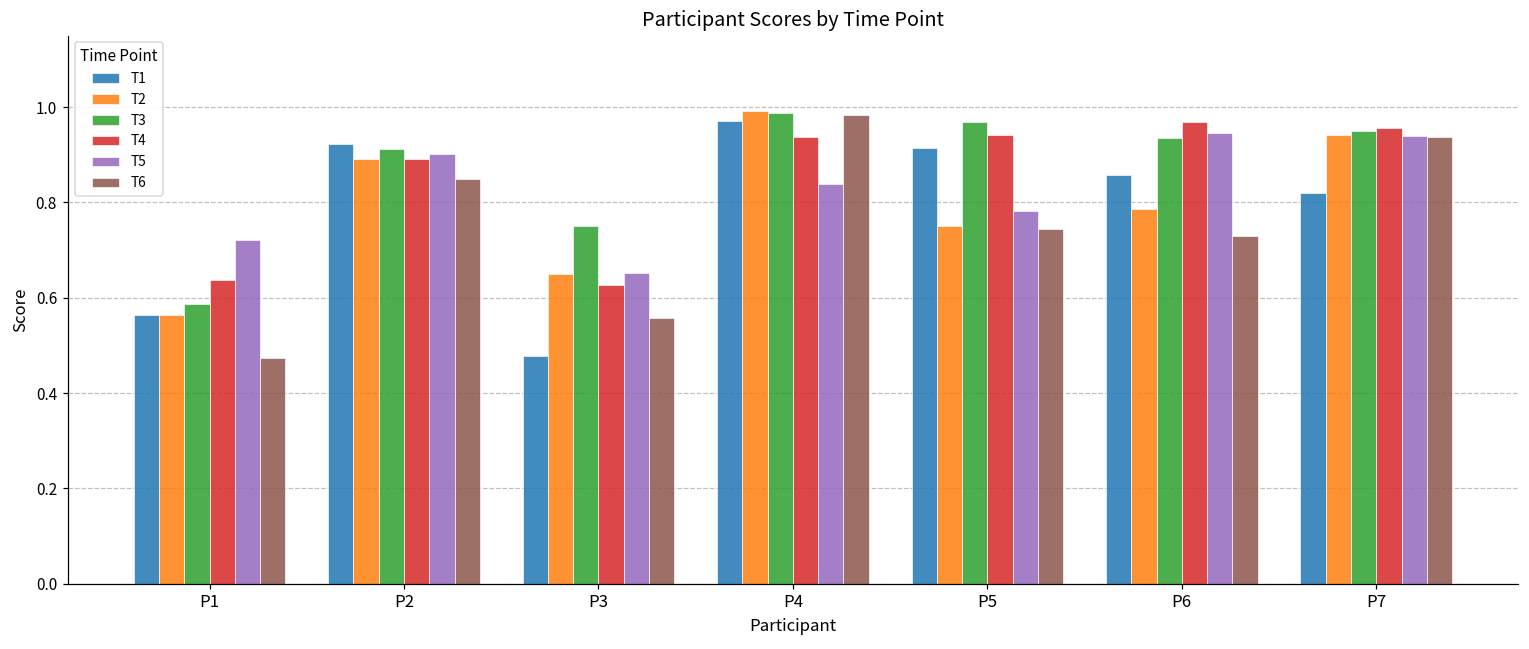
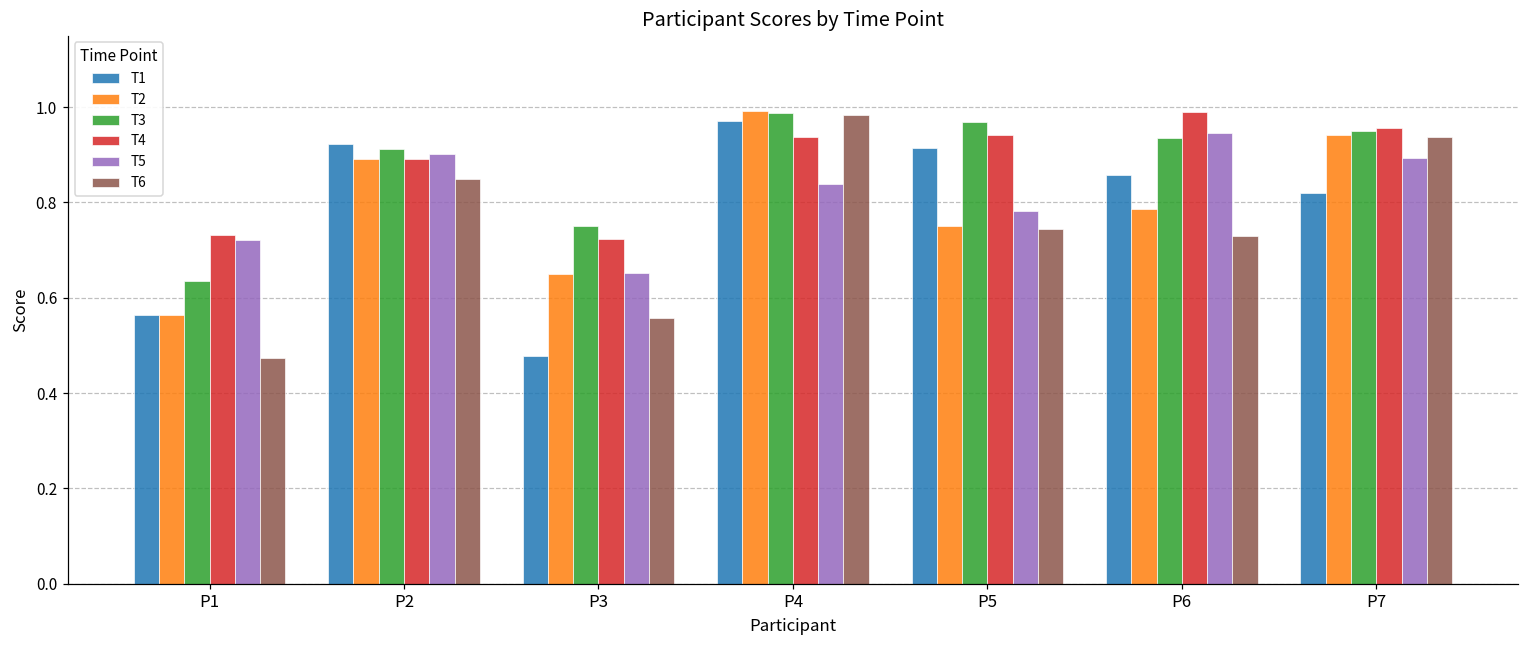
  {
    "T1": {
      "P1": 0.56,
      "P2": 0.92,
      "P3": 0.48,
      "P4": 0.97,
      "P5": 0.92,
      "P6": 0.86,
      "P7": 0.82
    },
    "T2": {
      "P1": 0.56,
      "P2": 0.89,
      "P3": 0.65,
      "P4": 0.99,
      "P5": 0.75,
      "P6": 0.79,
      "P7": 0.94
    },
    "T3": {
-     "P1": 0.59,
+     "P1": 0.64,
      "P2": 0.91,
      "P3": 0.75,
      "P4": 0.99,
      "P5": 0.97,
      "P6": 0.94,
      "P7": 0.95
    },
    "T4": {
-     "P1": 0.64,
+     "P1": 0.73,
      "P2": 0.89,
-     "P3": 0.63,
+     "P3": 0.72,
      "P4": 0.94,
      "P5": 0.94,
-     "P6": 0.97,
+     "P6": 0.99,
      "P7": 0.96
    },
    "T5": {
      "P1": 0.72,
      "P2": 0.90,
      "P3": 0.65,
      "P4": 0.84,
      "P5": 0.78,
      "P6": 0.94,
-     "P7": 0.94
+     "P7": 0.89
    },
    "T6": {
      "P1": 0.47,
      "P2": 0.85,
      "P3": 0.56,
      "P4": 0.98,
      "P5": 0.74,
      "P6": 0.73,
      "P7": 0.94
    }
  }
